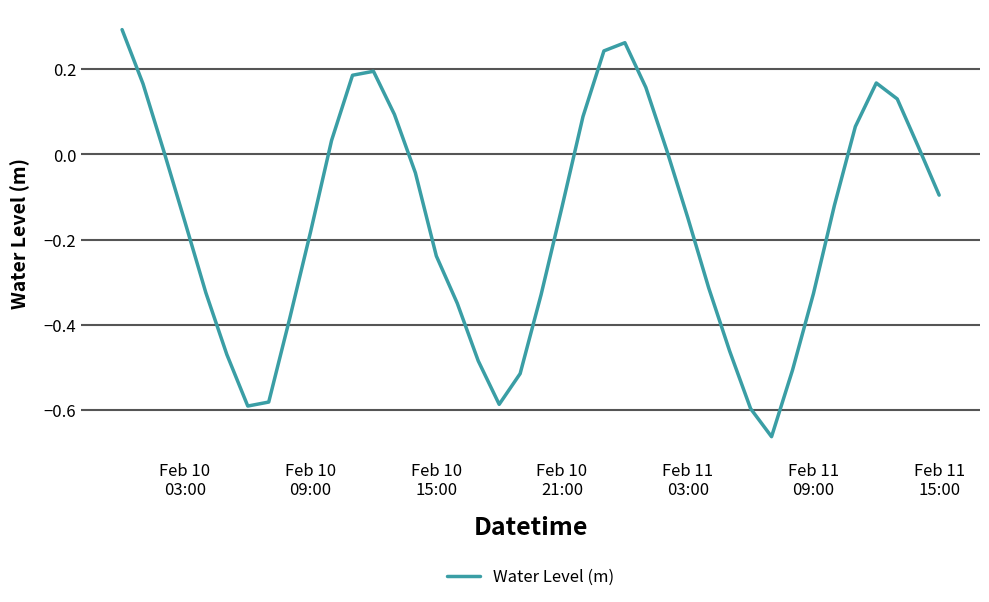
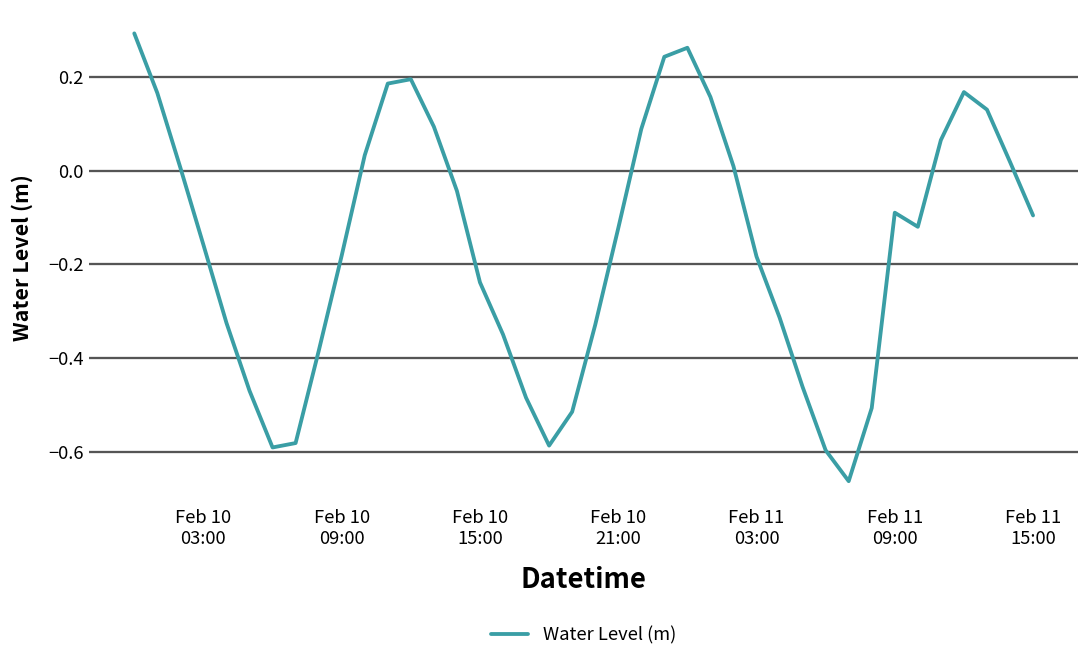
  {
    "Feb 10 03:00": -0.16,
    "Feb 10 09:00": -0.18,
    "Feb 10 15:00": -0.24,
    "Feb 10 21:00": -0.12,
-   "Feb 11 03:00": -0.15,
-   "Feb 11 09:00": -0.33,
+   "Feb 11 03:00": -0.18,
+   "Feb 11 09:00": -0.09,
    "Feb 11 15:00": -0.10
  }
